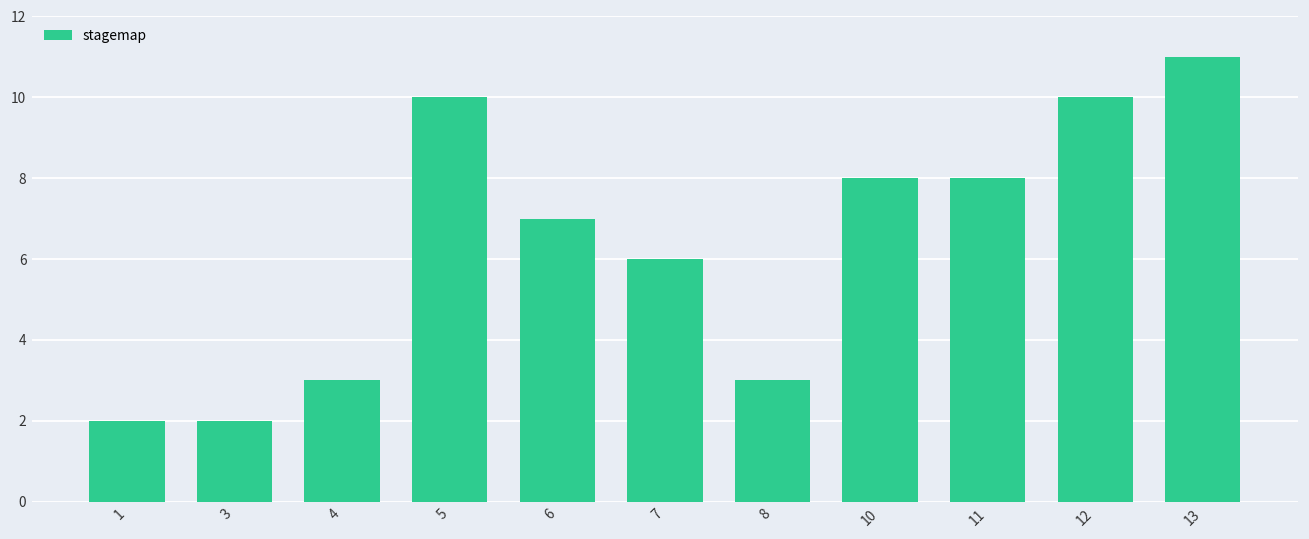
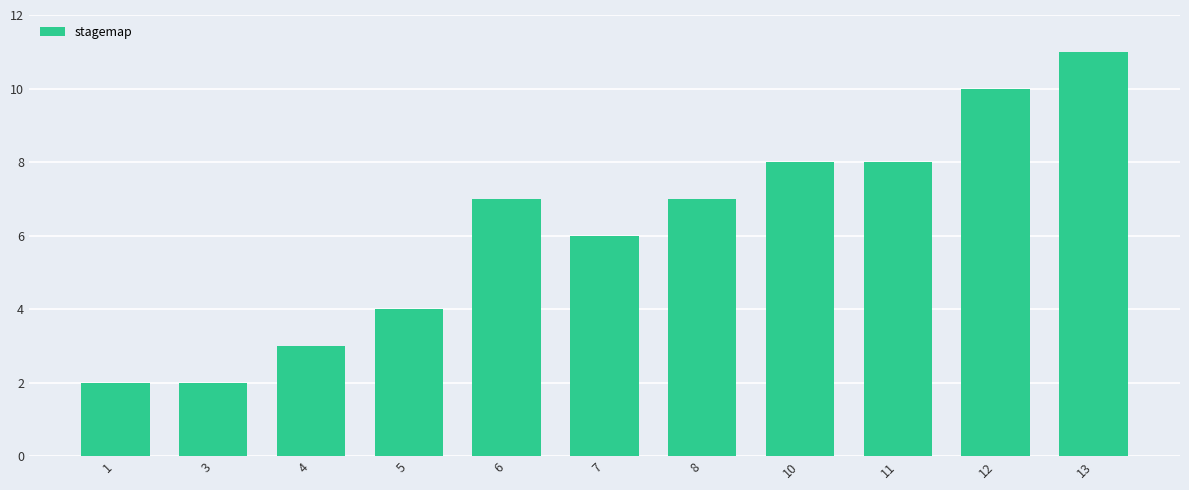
  {
    "1": 2,
    "3": 2,
    "4": 3,
-   "5": 10,
+   "5": 4,
    "6": 7,
    "7": 6,
-   "8": 3,
+   "8": 7,
    "10": 8,
    "11": 8,
    "12": 10,
    "13": 11
  }
